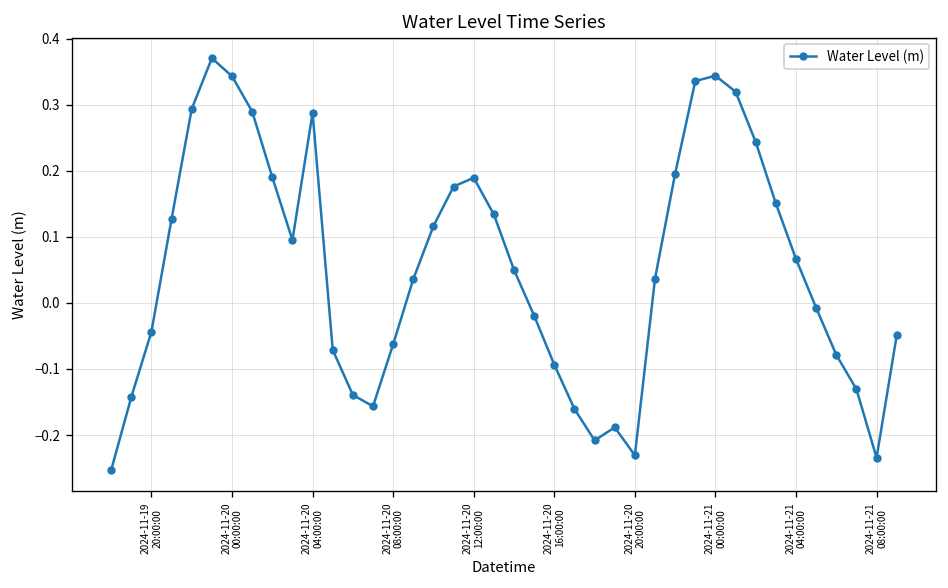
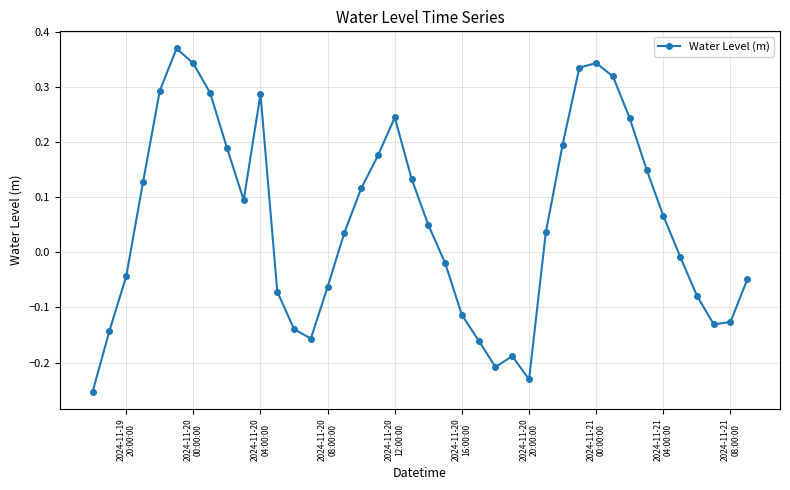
  {
    "2024-11-19 20:00:00": -0.04,
    "2024-11-20 00:00:00": 0.34,
    "2024-11-20 04:00:00": 0.29,
    "2024-11-20 08:00:00": -0.06,
-   "2024-11-20 12:00:00": 0.19,
-   "2024-11-20 16:00:00": -0.09,
+   "2024-11-20 12:00:00": 0.25,
+   "2024-11-20 16:00:00": -0.11,
    "2024-11-20 20:00:00": -0.23,
    "2024-11-21 00:00:00": 0.34,
    "2024-11-21 04:00:00": 0.07,
-   "2024-11-21 08:00:00": -0.23
+   "2024-11-21 08:00:00": -0.13
  }
